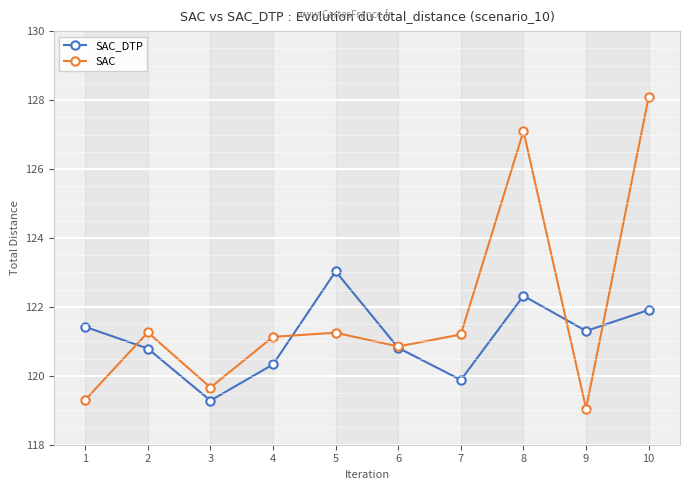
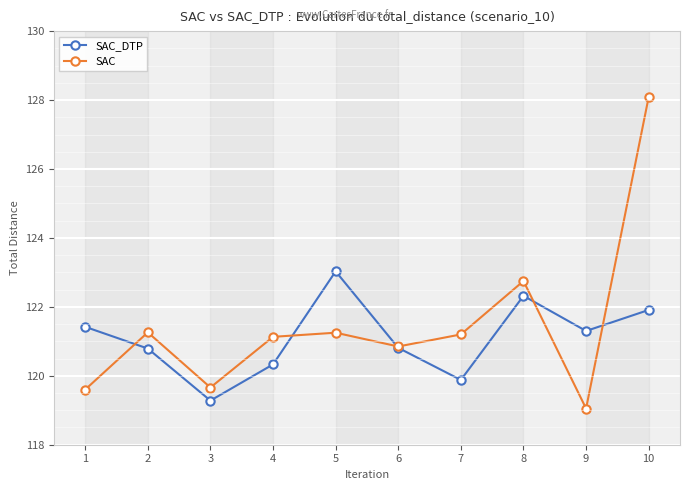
  {
    "SAC_DTP": {
      "1": 121.4,
      "2": 120.8,
      "3": 119.3,
      "4": 120.3,
      "5": 123.0,
      "7": 119.9,
      "8": 122.3,
      "9": 121.3,
      "10": 121.9
    },
    "SAC": {
-     "1": 119.3,
+     "1": 119.6,
      "2": 121.3,
      "3": 119.7,
      "4": 121.1,
      "5": 121.3,
      "7": 121.2,
-     "8": 127.1,
+     "8": 122.8,
      "9": 119.1,
      "10": 128.1
    }
  }
